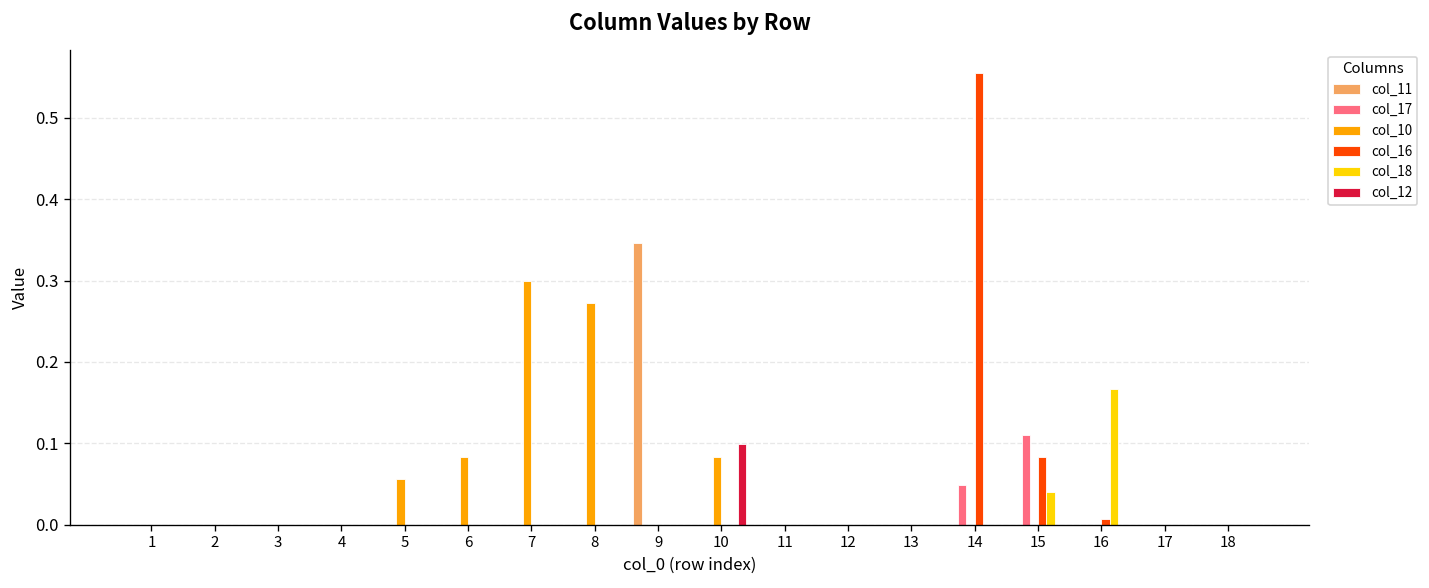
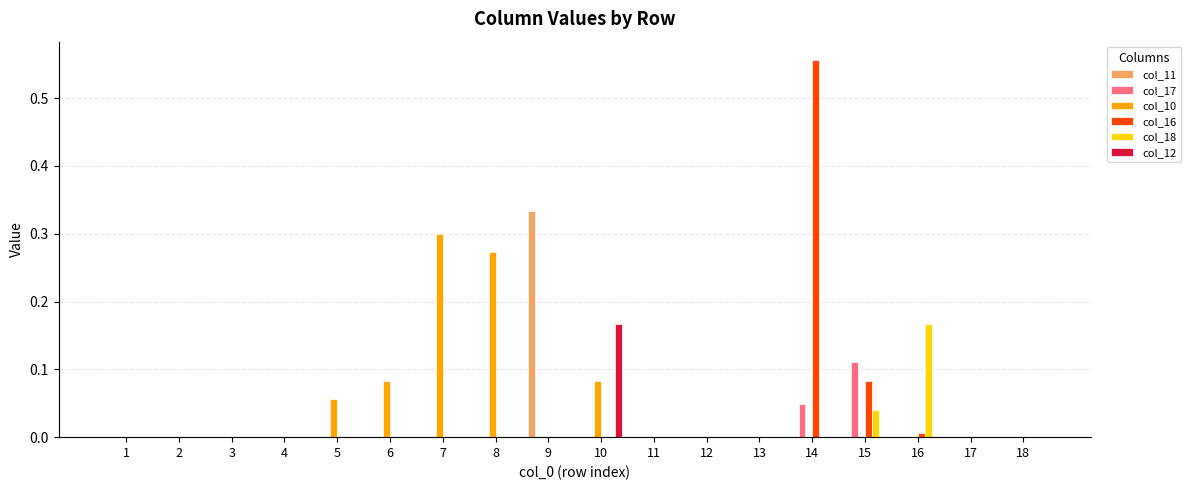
  {
    "col_11": {
      "1": 0.00,
      "2": 0.00,
      "3": 0.00,
      "4": 0.00,
      "5": 0.00,
      "6": 0.00,
      "7": 0.00,
      "8": 0.00,
-     "9": 0.35,
+     "9": 0.33,
      "10": 0.00,
      "11": 0.00,
      "12": 0.00,
      "13": 0.00,
      "14": 0.00,
      "15": 0.00,
      "16": 0.00,
      "17": 0.00,
      "18": 0.00
    },
    "col_17": {
      "1": 0.00,
      "2": 0.00,
      "3": 0.00,
      "4": 0.00,
      "5": 0.00,
      "6": 0.00,
      "7": 0.00,
      "8": 0.00,
      "9": 0.00,
      "10": 0.00,
      "11": 0.00,
      "12": 0.00,
      "13": 0.00,
      "14": 0.05,
      "15": 0.11,
      "16": 0.00,
      "17": 0.00,
      "18": 0.00
    },
    "col_16": {
      "1": 0.00,
      "2": 0.00,
      "3": 0.00,
      "4": 0.00,
      "5": 0.00,
      "6": 0.00,
      "7": 0.00,
      "8": 0.00,
      "9": 0.00,
      "10": 0.00,
      "11": 0.00,
      "12": 0.00,
      "13": 0.00,
      "14": 0.56,
      "15": 0.08,
      "16": 0.01,
      "17": 0.00,
      "18": 0.00
    },
    "col_12": {
      "1": 0.00,
      "2": 0.00,
      "3": 0.00,
      "4": 0.00,
      "5": 0.00,
      "6": 0.00,
      "7": 0.00,
      "8": 0.00,
      "9": 0.00,
-     "10": 0.10,
+     "10": 0.17,
      "11": 0.00,
      "12": 0.00,
      "13": 0.00,
      "14": 0.00,
      "15": 0.00,
      "16": 0.00,
      "17": 0.00,
      "18": 0.00
    }
  }
